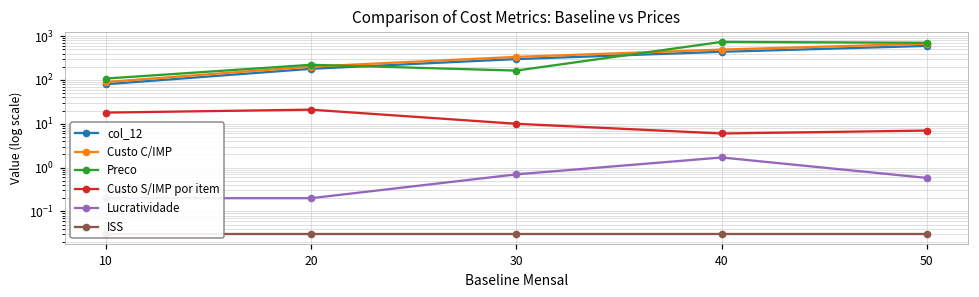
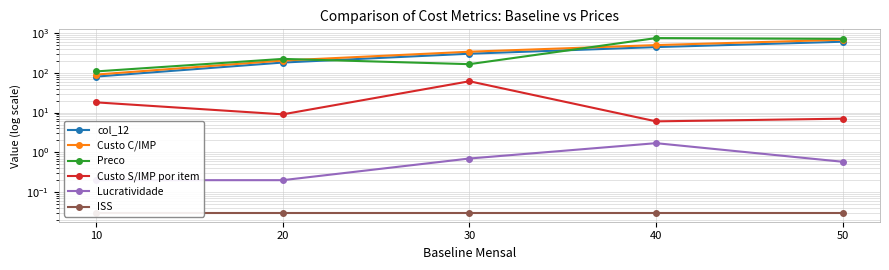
  {
    "Preco": {
      "10": 110,
      "30": 160,
      "40": 700
    },
    "Custo S/IMP por item": {
      "10": 20,
-     "20": 20,
-     "30": 10,
+     "20": 9,
+     "30": 60,
      "40": 6,
      "50": 7
    },
    "Lucratividade": {
      "20": 0.2,
      "30": 0.7,
      "40": 1.7,
      "50": 0.6
    },
    "ISS": {
      "20": 0.03,
      "30": 0.03,
      "40": 0.03,
      "50": 0.03
    }
  }
